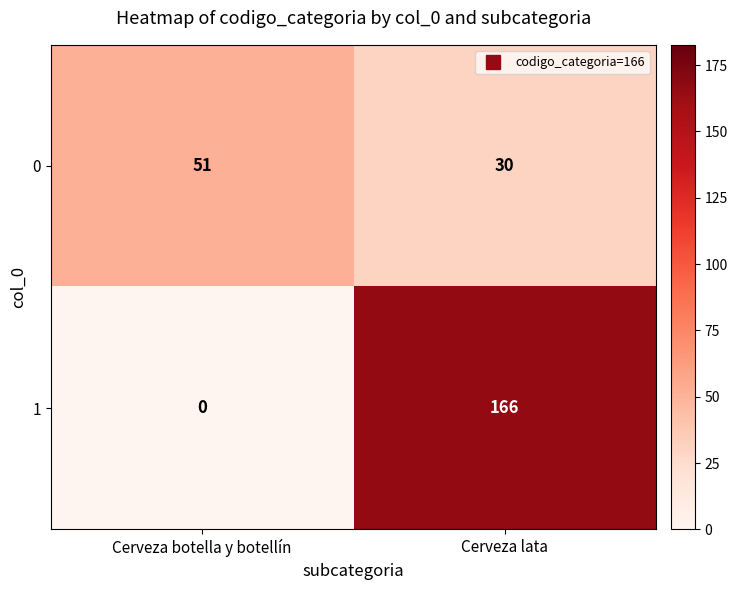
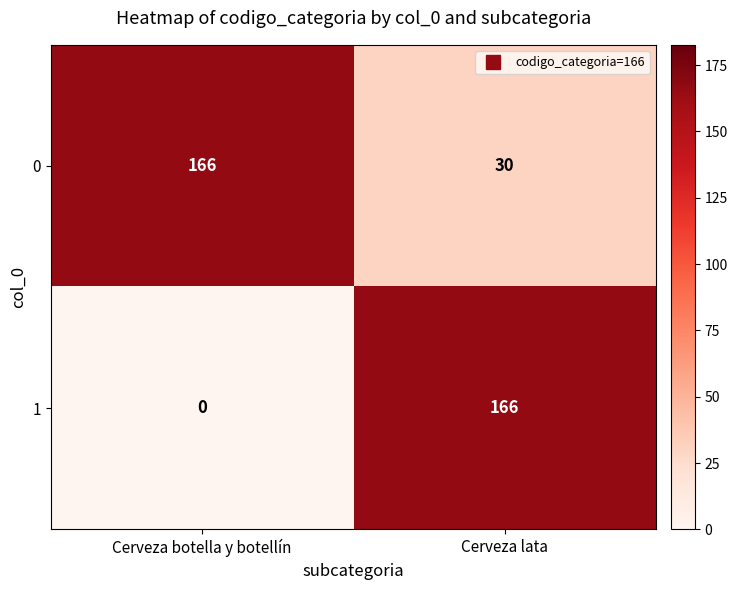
  {
    "0": {
-     "Cerveza botella y botellín": 51,
+     "Cerveza botella y botellín": 166,
      "Cerveza lata": 30
    },
    "1": {
      "Cerveza botella y botellín": 0,
      "Cerveza lata": 166
    }
  }
